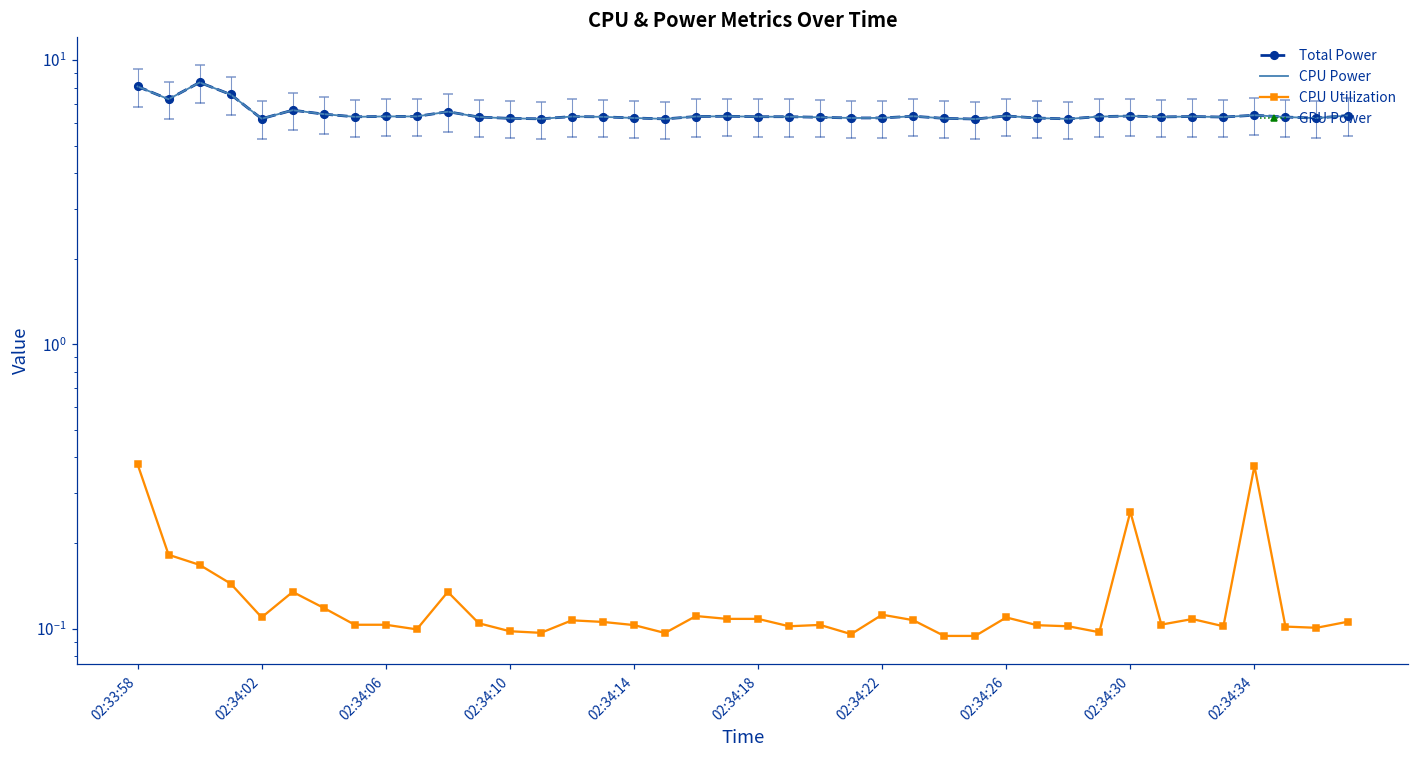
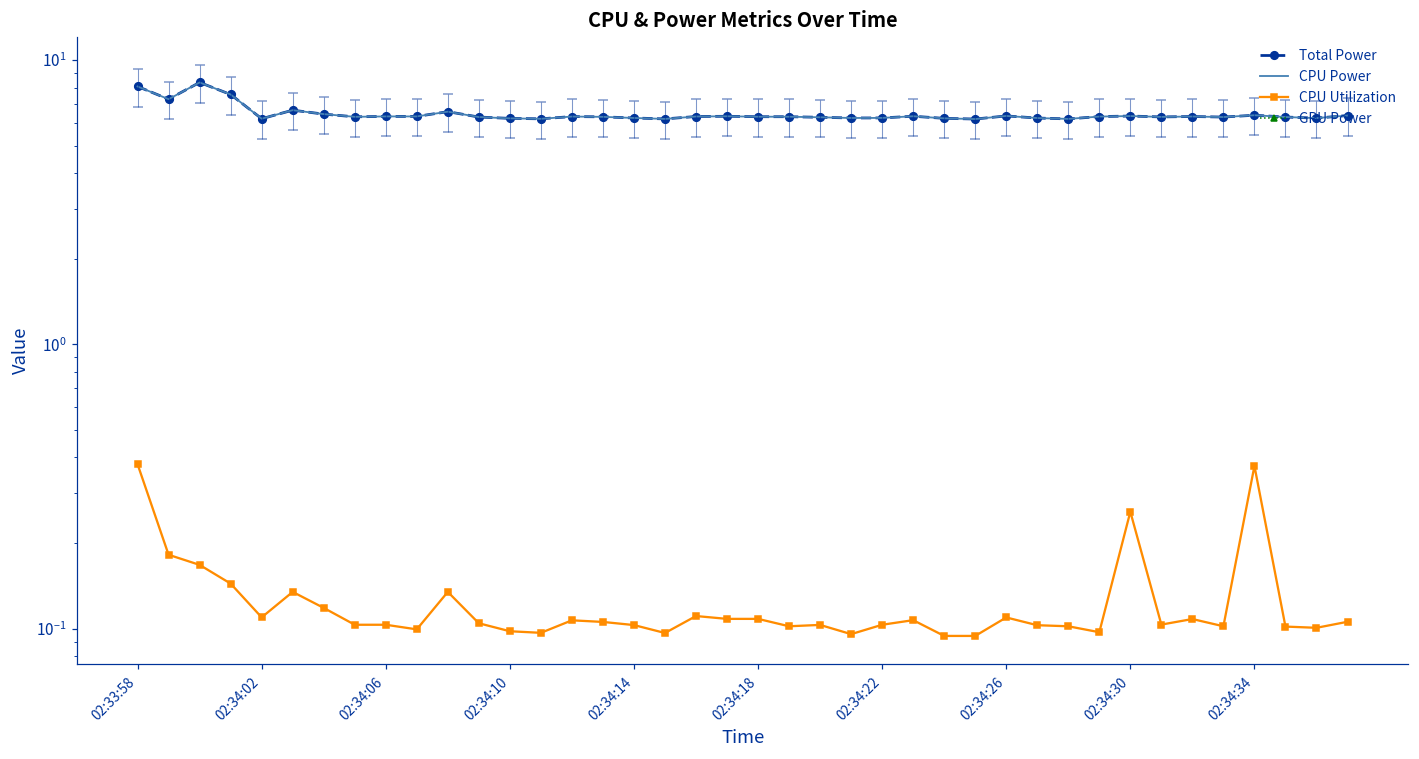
  {
    "CPU Utilization": {
      "02:33:58": 0.38,
      "02:34:02": 0.110,
      "02:34:06": 0.103,
      "02:34:10": 0.098,
      "02:34:14": 0.103,
      "02:34:18": 0.108,
-     "02:34:22": 0.112,
+     "02:34:22": 0.103,
      "02:34:26": 0.109,
      "02:34:30": 0.26,
      "02:34:34": 0.37
    }
  }
